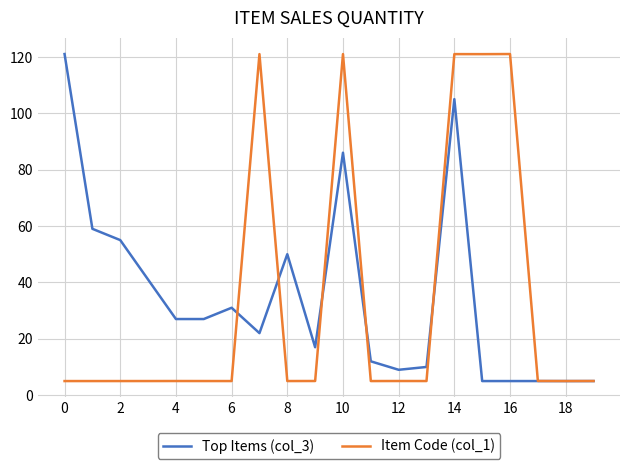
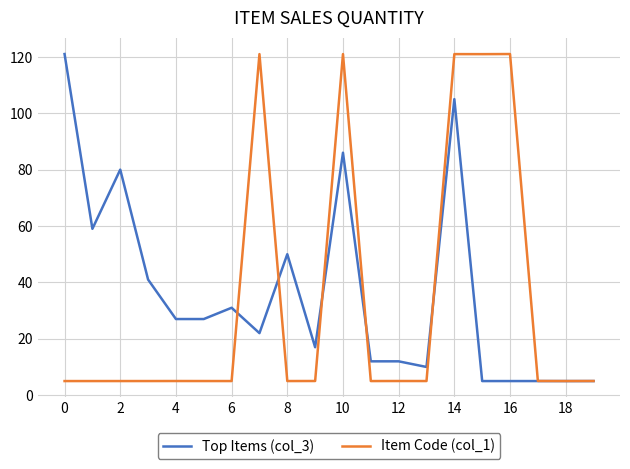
  {
    "Top Items (col_3)": {
      "0": 121,
-     "2": 55,
+     "2": 80,
      "4": 27,
      "6": 31,
      "8": 50,
      "10": 86,
-     "12": 9,
+     "12": 12,
      "14": 105,
      "16": 5
    },
    "Item Code (col_1)": {
      "0": 5,
      "2": 5,
      "4": 5,
      "6": 5,
      "8": 5,
      "10": 121,
      "12": 5,
      "14": 121,
      "16": 121
    }
  }
